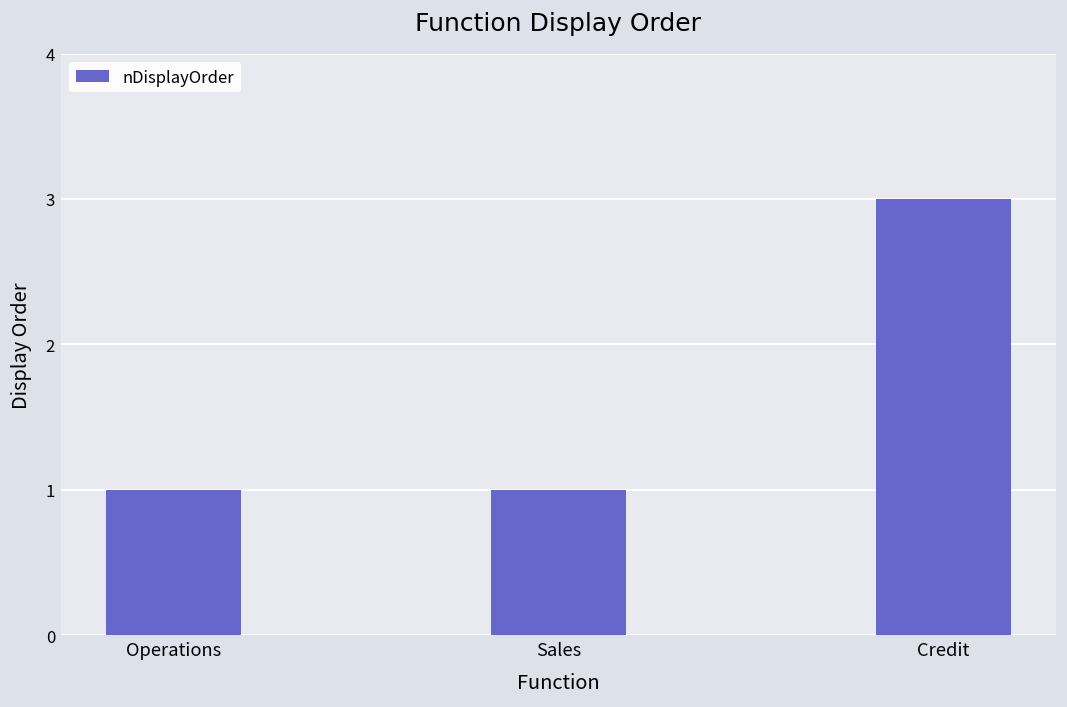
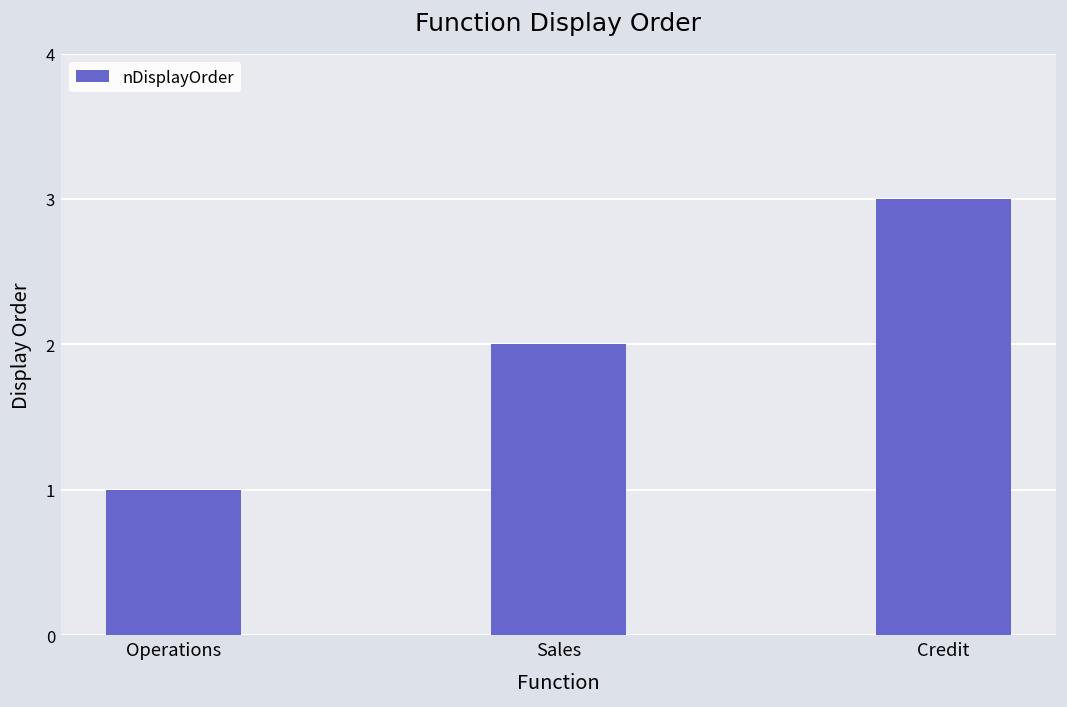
  {
    "Operations": 1,
-   "Sales": 1,
+   "Sales": 2,
    "Credit": 3
  }
